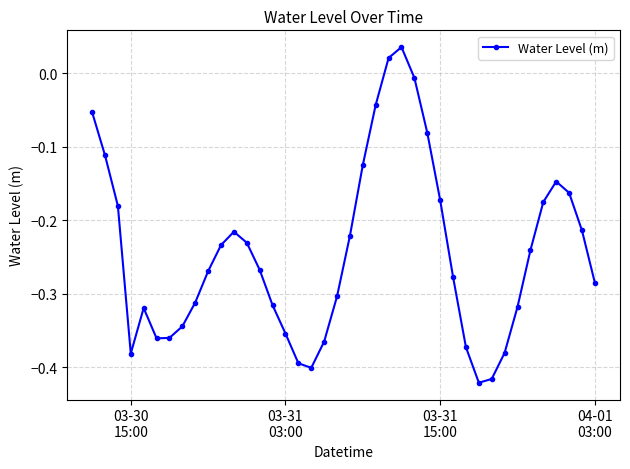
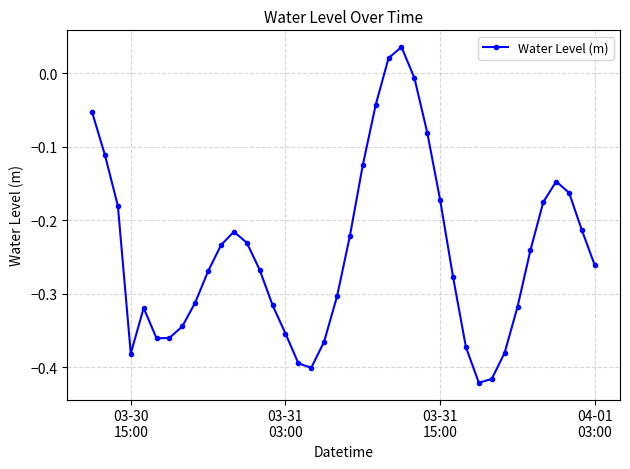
  {
    "03-30 15:00": -0.38,
    "03-31 03:00": -0.35,
    "03-31 15:00": -0.17,
-   "04-01 03:00": -0.29
+   "04-01 03:00": -0.26
  }
